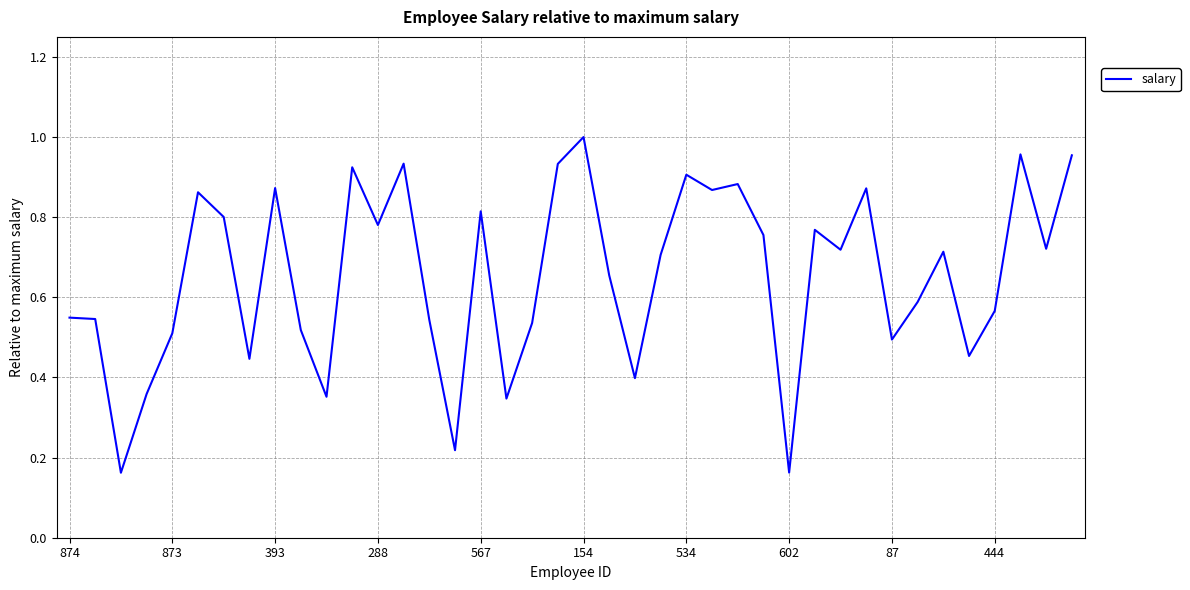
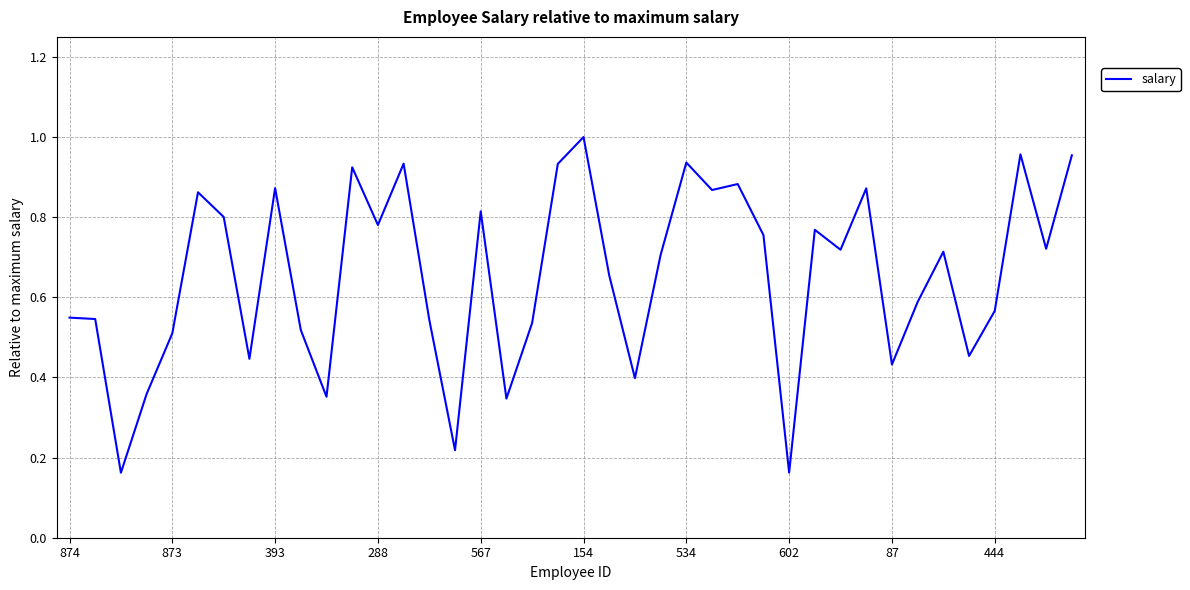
  {
    "874": 0.55,
    "873": 0.51,
    "393": 0.87,
    "288": 0.78,
    "567": 0.81,
    "154": 1.00,
-   "534": 0.91,
+   "534": 0.94,
    "602": 0.16,
-   "87": 0.49,
+   "87": 0.43,
    "444": 0.57
  }
